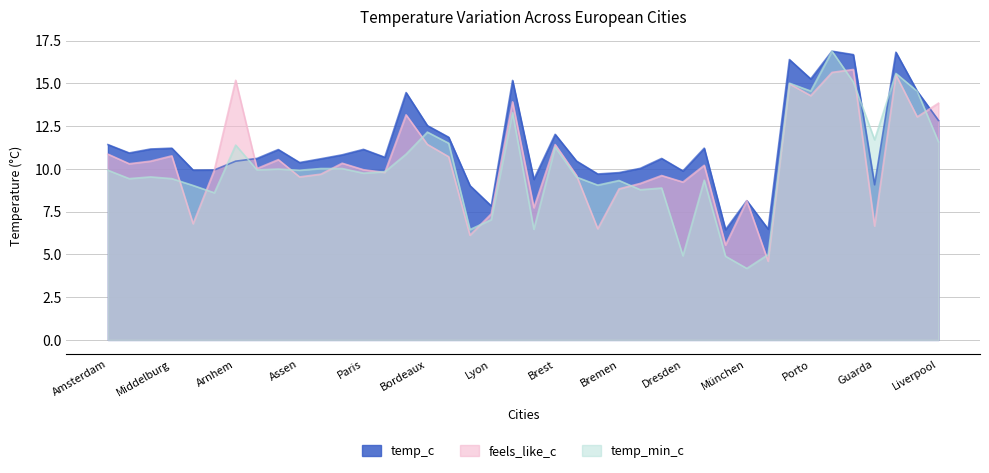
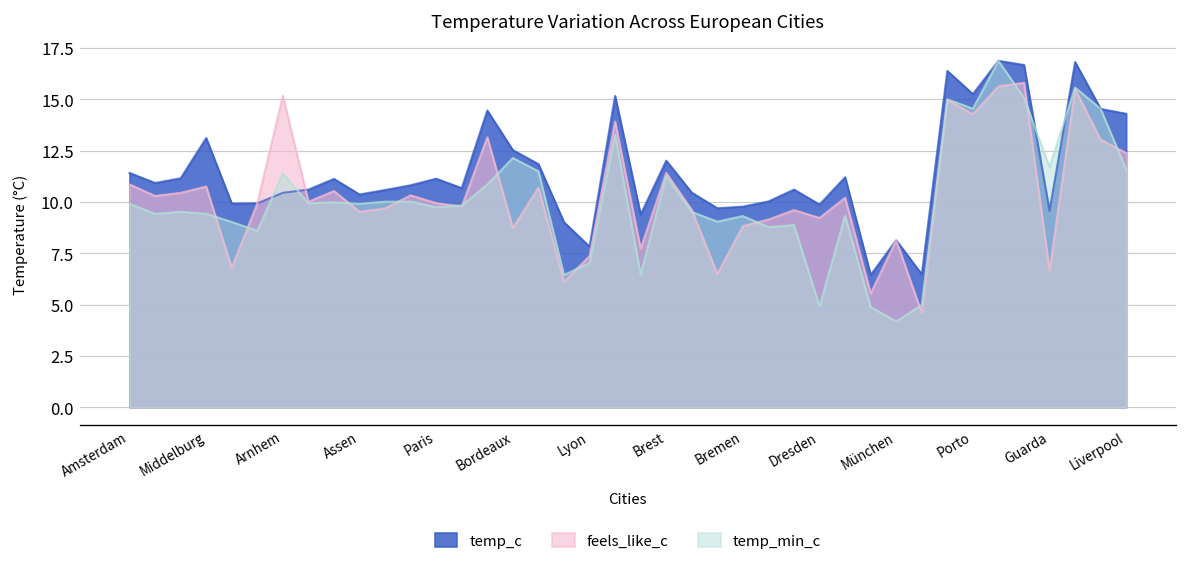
  {
    "temp_c": {
      "Amsterdam": 11.4,
-     "Middelburg": 11.2,
+     "Middelburg": 13.1,
      "Arnhem": 10.5,
      "Assen": 10.4,
      "Paris": 11.1,
      "Bordeaux": 12.5,
      "Lyon": 7.8,
      "Brest": 12.0,
      "Bremen": 9.8,
      "Dresden": 9.9,
      "Porto": 15.3,
-     "Guarda": 9.1,
-     "Liverpool": 12.8
+     "Guarda": 9.6,
+     "Liverpool": 14.3
    },
    "feels_like_c": {
      "Amsterdam": 10.9,
      "Middelburg": 10.8,
      "Arnhem": 15.2,
      "Assen": 9.5,
      "Paris": 10.0,
-     "Bordeaux": 11.4,
+     "Bordeaux": 8.7,
      "Lyon": 7.4,
      "Brest": 11.4,
      "Bremen": 8.8,
      "Dresden": 9.2,
      "Porto": 14.3,
      "Guarda": 6.7,
-     "Liverpool": 13.8
+     "Liverpool": 12.4
    },
    "temp_min_c": {
      "Amsterdam": 9.9,
      "Middelburg": 9.4,
      "Arnhem": 11.4,
      "Assen": 9.9,
      "Paris": 9.8,
      "Bordeaux": 12.2,
      "Lyon": 7.0,
      "Brest": 11.3,
      "Bremen": 9.3,
      "Dresden": 4.9,
      "München": 4.2,
      "Porto": 14.6,
      "Guarda": 11.7,
      "Liverpool": 11.6
    }
  }
